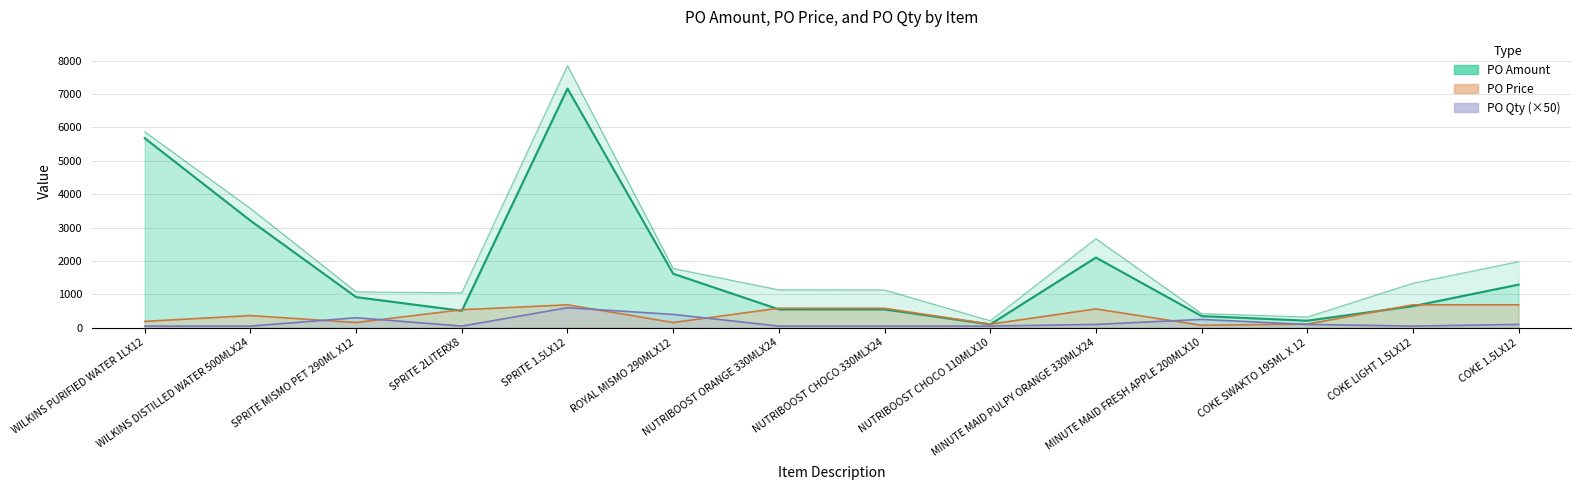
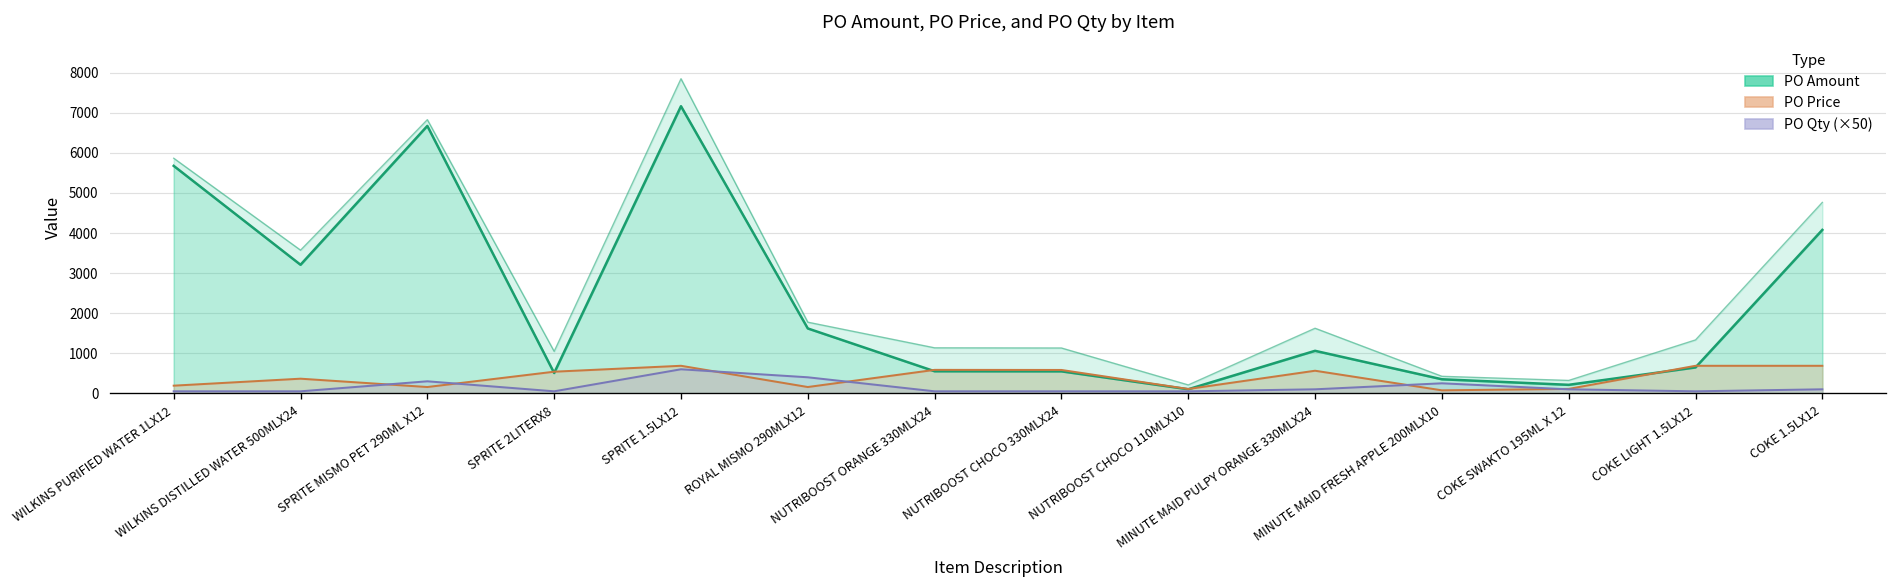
  {
    "PO Amount": {
      "WILKINS PURIFIED WATER 1LX12": 5700,
      "WILKINS DISTILLED WATER 500MLX24": 3200,
-     "SPRITE MISMO PET 290ML X12": 900,
+     "SPRITE MISMO PET 290ML X12": 6700,
      "SPRITE 1.5LX12": 7200,
      "ROYAL MISMO 290MLX12": 1600,
-     "MINUTE MAID PULPY ORANGE 330MLX24": 2100,
+     "MINUTE MAID PULPY ORANGE 330MLX24": 1100,
      "COKE SWAKTO 195ML X 12": 200,
-     "COKE 1.5LX12": 1300
+     "COKE 1.5LX12": 4100
    }
  }
